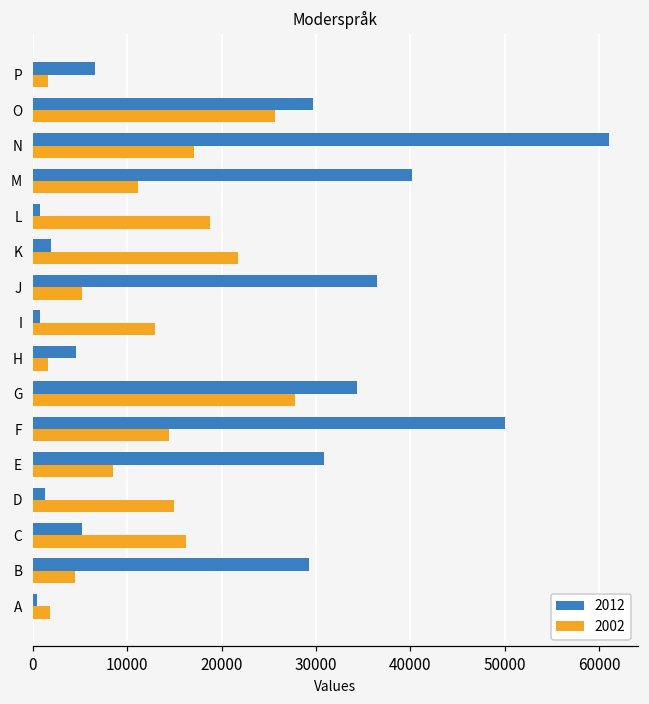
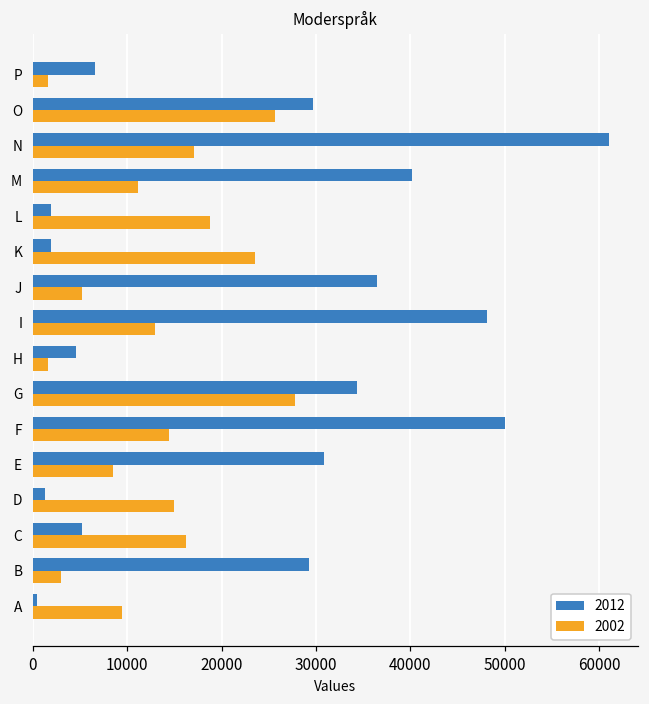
  {
    "2012": {
      "P": 7000,
      "O": 30000,
      "N": 61000,
      "M": 40000,
-     "L": 1000,
+     "L": 2000,
      "K": 2000,
      "J": 36000,
-     "I": 1000,
+     "I": 48000,
      "H": 5000,
      "G": 34000,
      "F": 50000,
      "E": 31000,
      "D": 1000,
      "C": 5000,
      "B": 29000,
      "A": 0
    },
    "2002": {
      "P": 2000,
      "O": 26000,
      "N": 17000,
      "M": 11000,
      "L": 19000,
-     "K": 22000,
+     "K": 24000,
      "J": 5000,
      "I": 13000,
      "H": 2000,
      "G": 28000,
      "F": 14000,
      "E": 8000,
      "D": 15000,
      "C": 16000,
-     "B": 4000,
-     "A": 2000
+     "B": 3000,
+     "A": 9000
    }
  }
